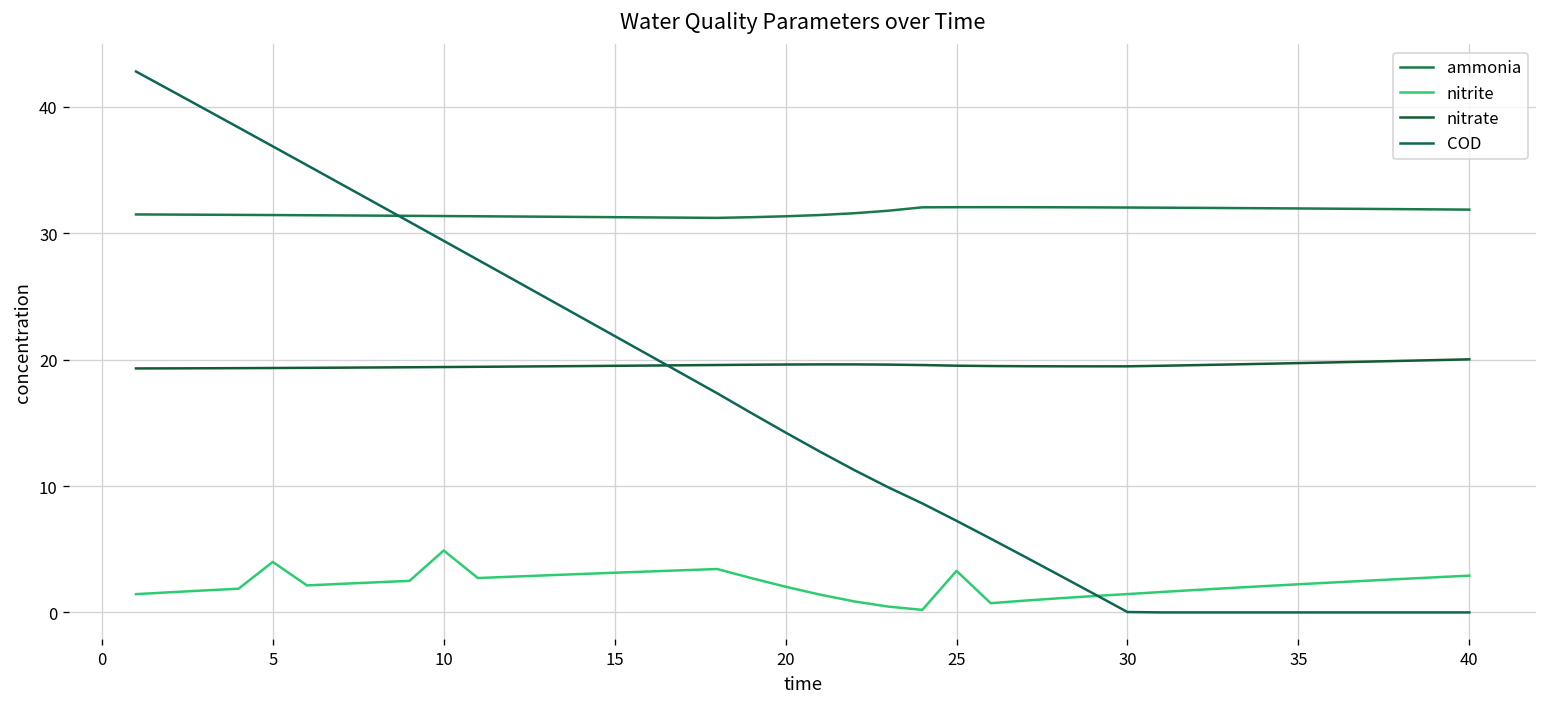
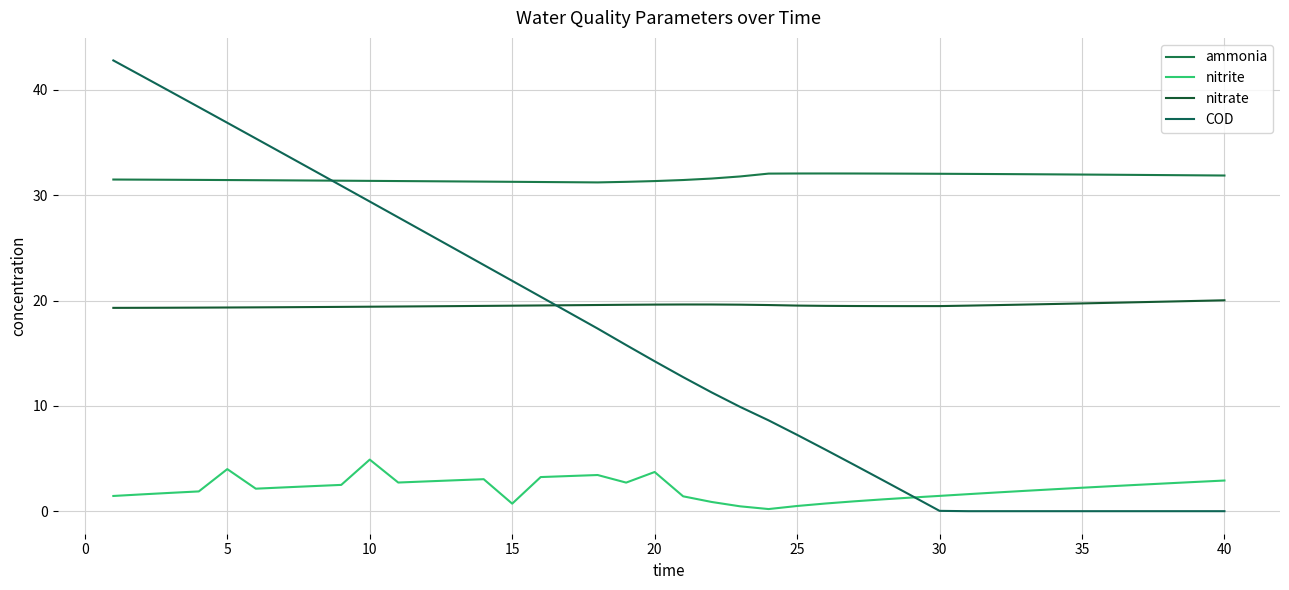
  {
    "nitrite": {
      "5": 4.0,
      "10": 4.9,
-     "15": 3.1,
-     "20": 2.0,
-     "25": 3.3,
+     "15": 0.7,
+     "20": 3.7,
+     "25": 0.5,
      "30": 1.5,
      "35": 2.2,
      "40": 2.9
    }
  }
